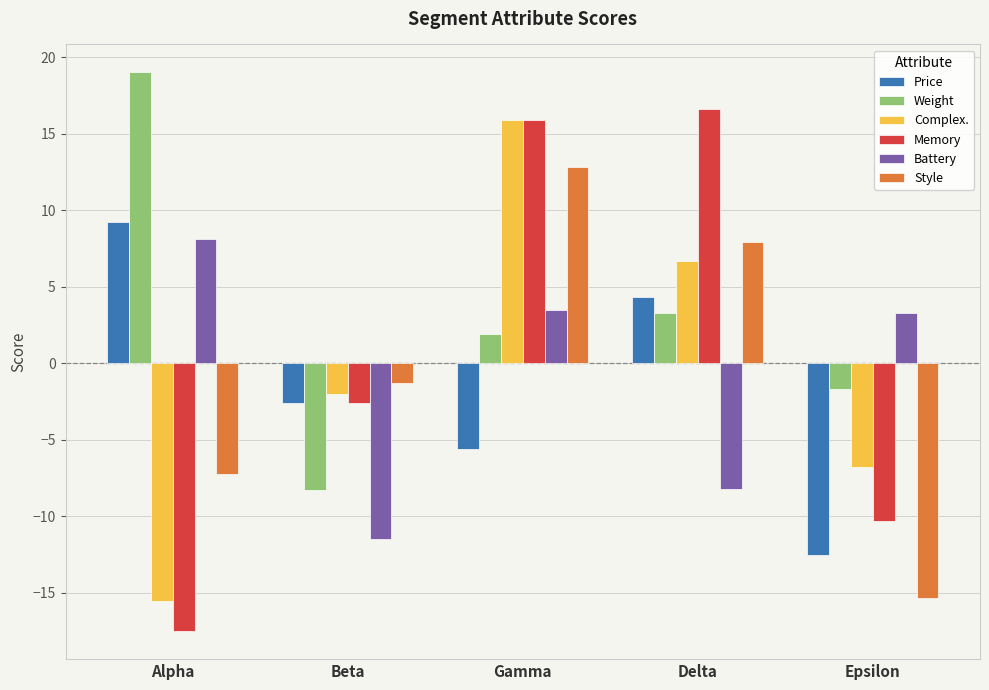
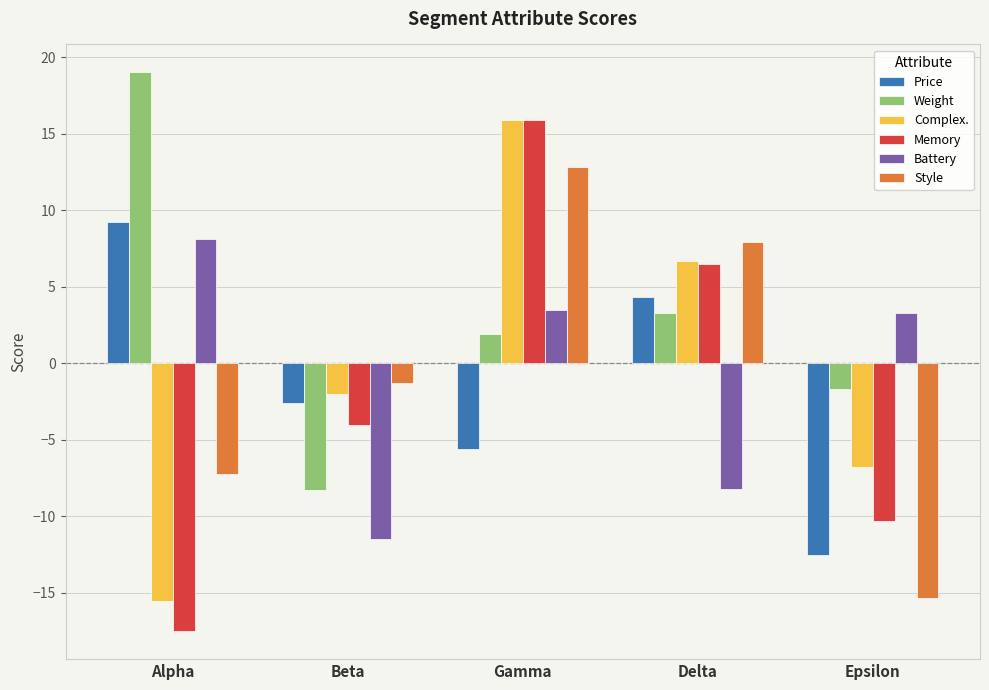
  {
    "Price": {
      "Alpha": 9.2,
      "Beta": -2.6,
      "Gamma": -5.6,
      "Delta": 4.3,
      "Epsilon": -12.5
    },
    "Weight": {
      "Alpha": 19.0,
      "Beta": -8.3,
      "Gamma": 1.9,
      "Delta": 3.3,
      "Epsilon": -1.7
    },
    "Complex.": {
      "Alpha": -15.5,
      "Beta": -2.0,
      "Gamma": 15.9,
      "Delta": 6.7,
      "Epsilon": -6.8
    },
    "Memory": {
      "Alpha": -17.5,
-     "Beta": -2.6,
+     "Beta": -4.0,
      "Gamma": 15.9,
-     "Delta": 16.6,
+     "Delta": 6.5,
      "Epsilon": -10.3
    },
    "Battery": {
      "Alpha": 8.1,
      "Beta": -11.5,
      "Gamma": 3.5,
      "Delta": -8.2,
      "Epsilon": 3.3
    },
    "Style": {
      "Alpha": -7.2,
      "Beta": -1.3,
      "Gamma": 12.8,
      "Delta": 7.9,
      "Epsilon": -15.3
    }
  }
